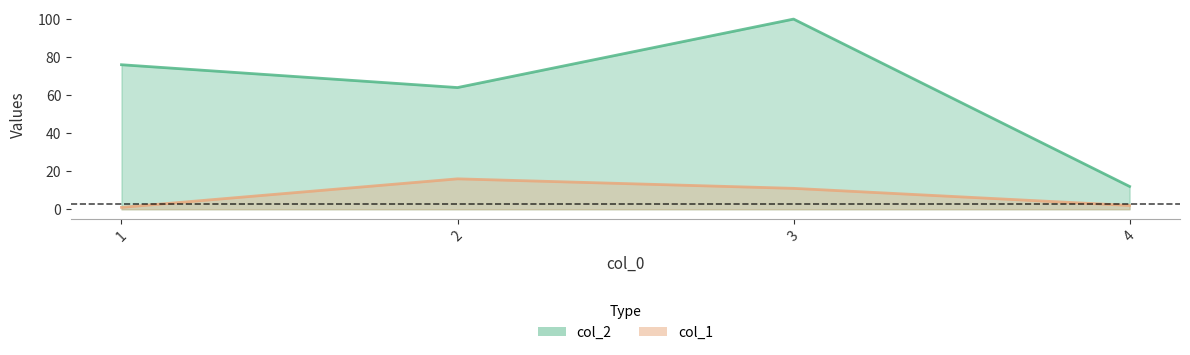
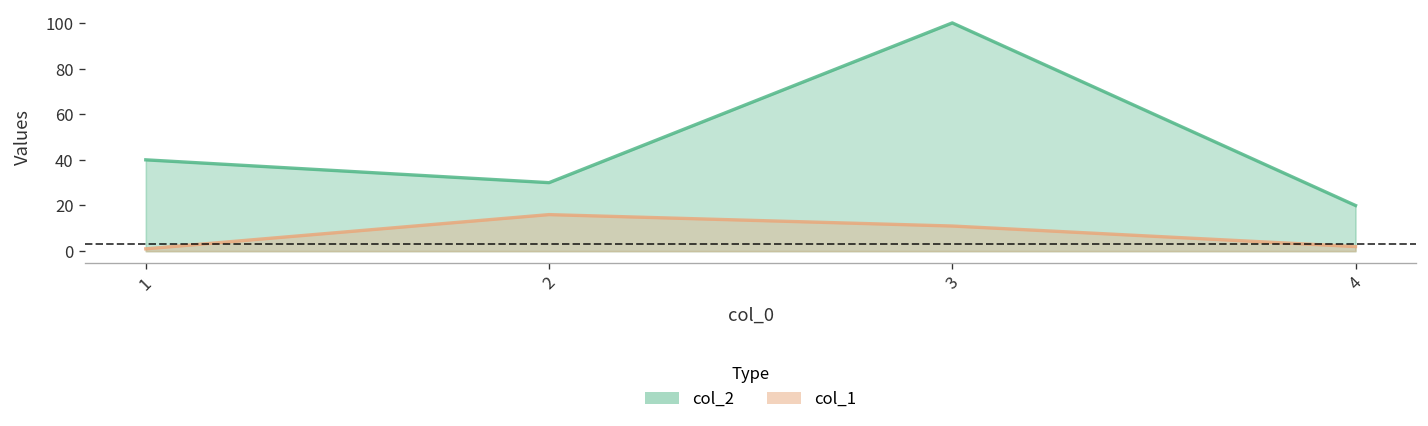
  {
    "col_2": {
-     "1": 76,
-     "2": 64,
+     "1": 40,
+     "2": 30,
      "3": 100,
-     "4": 12
+     "4": 20
    },
    "col_1": {
      "1": 1,
      "2": 16,
      "3": 11,
      "4": 2
    }
  }
